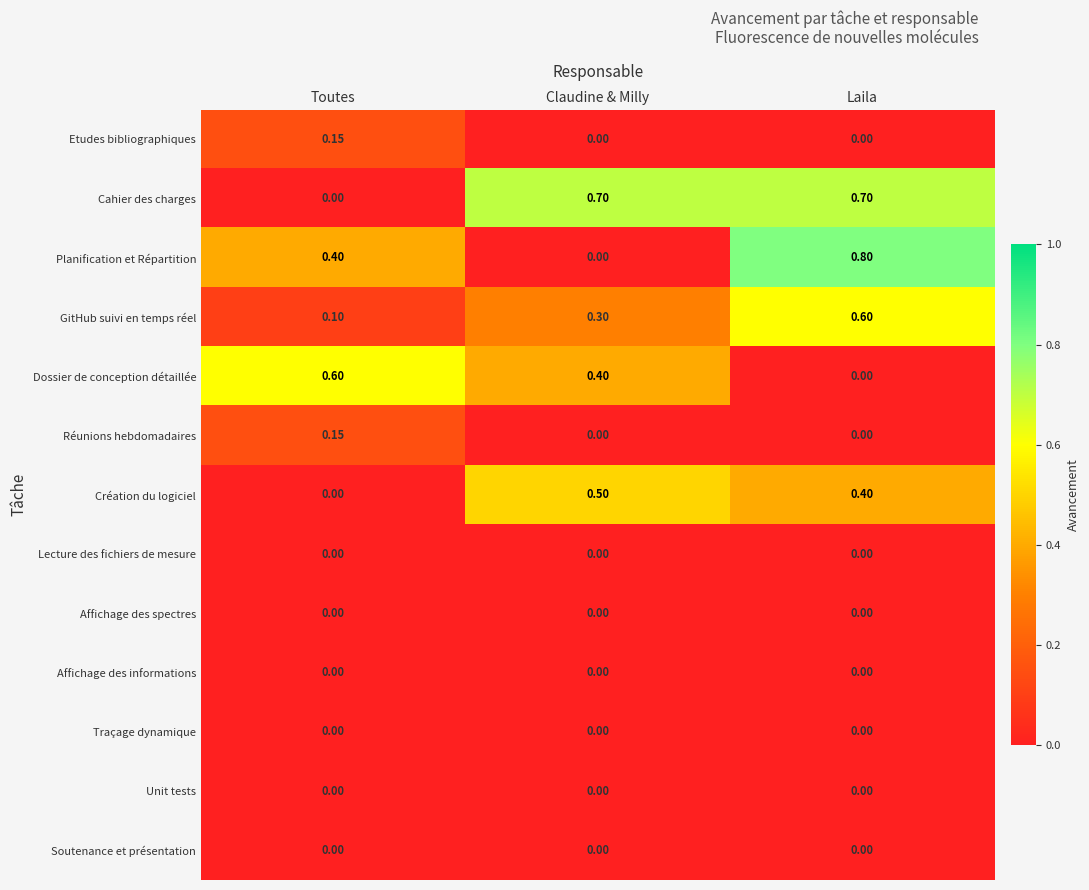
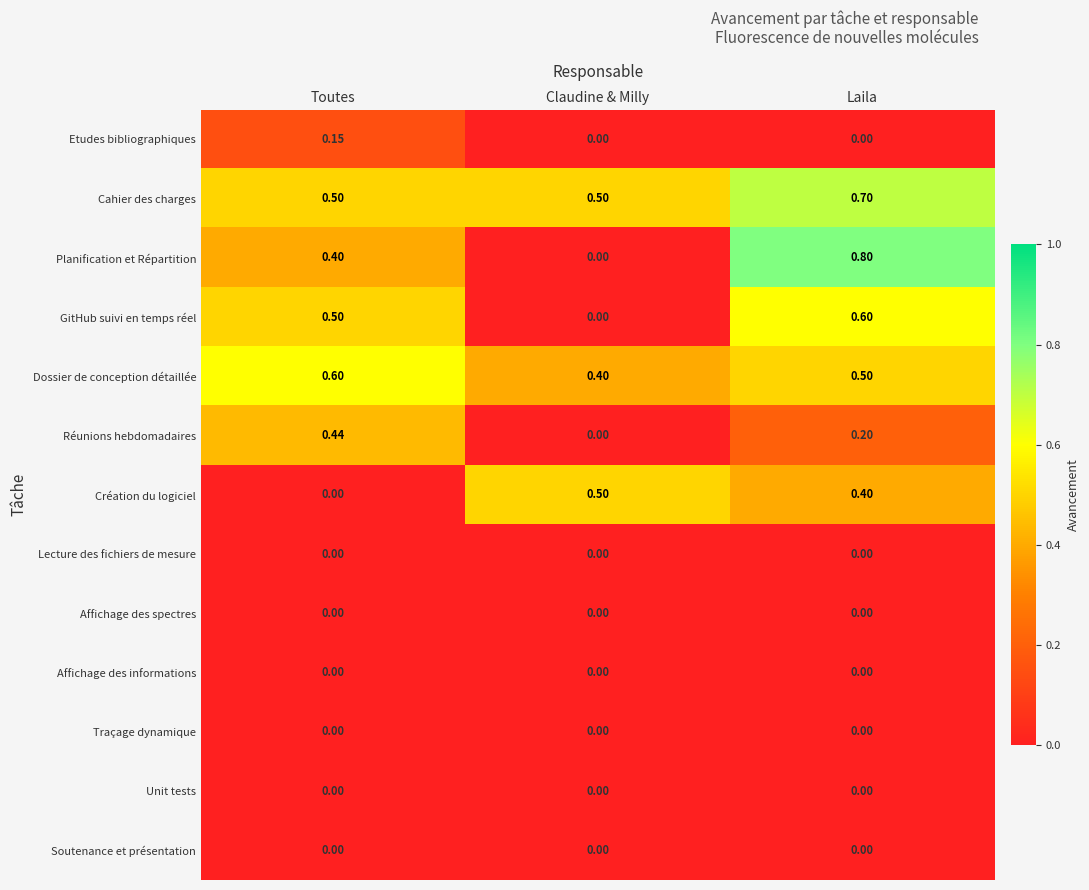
  {
    "Etudes bibliographiques": {
      "Toutes": 0.15,
      "Claudine & Milly": 0.00,
      "Laila": 0.00
    },
    "Cahier des charges": {
-     "Toutes": 0.00,
-     "Claudine & Milly": 0.70,
+     "Toutes": 0.50,
+     "Claudine & Milly": 0.50,
      "Laila": 0.70
    },
    "Planification et Répartition": {
      "Toutes": 0.40,
      "Claudine & Milly": 0.00,
      "Laila": 0.80
    },
    "GitHub suivi en temps réel": {
-     "Toutes": 0.10,
-     "Claudine & Milly": 0.30,
+     "Toutes": 0.50,
+     "Claudine & Milly": 0.00,
      "Laila": 0.60
    },
    "Dossier de conception détaillée": {
      "Toutes": 0.60,
      "Claudine & Milly": 0.40,
-     "Laila": 0.00
+     "Laila": 0.50
    },
    "Réunions hebdomadaires": {
-     "Toutes": 0.15,
+     "Toutes": 0.44,
      "Claudine & Milly": 0.00,
-     "Laila": 0.00
+     "Laila": 0.20
    },
    "Création du logiciel": {
      "Toutes": 0.00,
      "Claudine & Milly": 0.50,
      "Laila": 0.40
    },
    "Lecture des fichiers de mesure": {
      "Toutes": 0.00,
      "Claudine & Milly": 0.00,
      "Laila": 0.00
    },
    "Affichage des spectres": {
      "Toutes": 0.00,
      "Claudine & Milly": 0.00,
      "Laila": 0.00
    },
    "Affichage des informations": {
      "Toutes": 0.00,
      "Claudine & Milly": 0.00,
      "Laila": 0.00
    },
    "Traçage dynamique": {
      "Toutes": 0.00,
      "Claudine & Milly": 0.00,
      "Laila": 0.00
    },
    "Unit tests": {
      "Toutes": 0.00,
      "Claudine & Milly": 0.00,
      "Laila": 0.00
    },
    "Soutenance et présentation": {
      "Toutes": 0.00,
      "Claudine & Milly": 0.00,
      "Laila": 0.00
    }
  }
